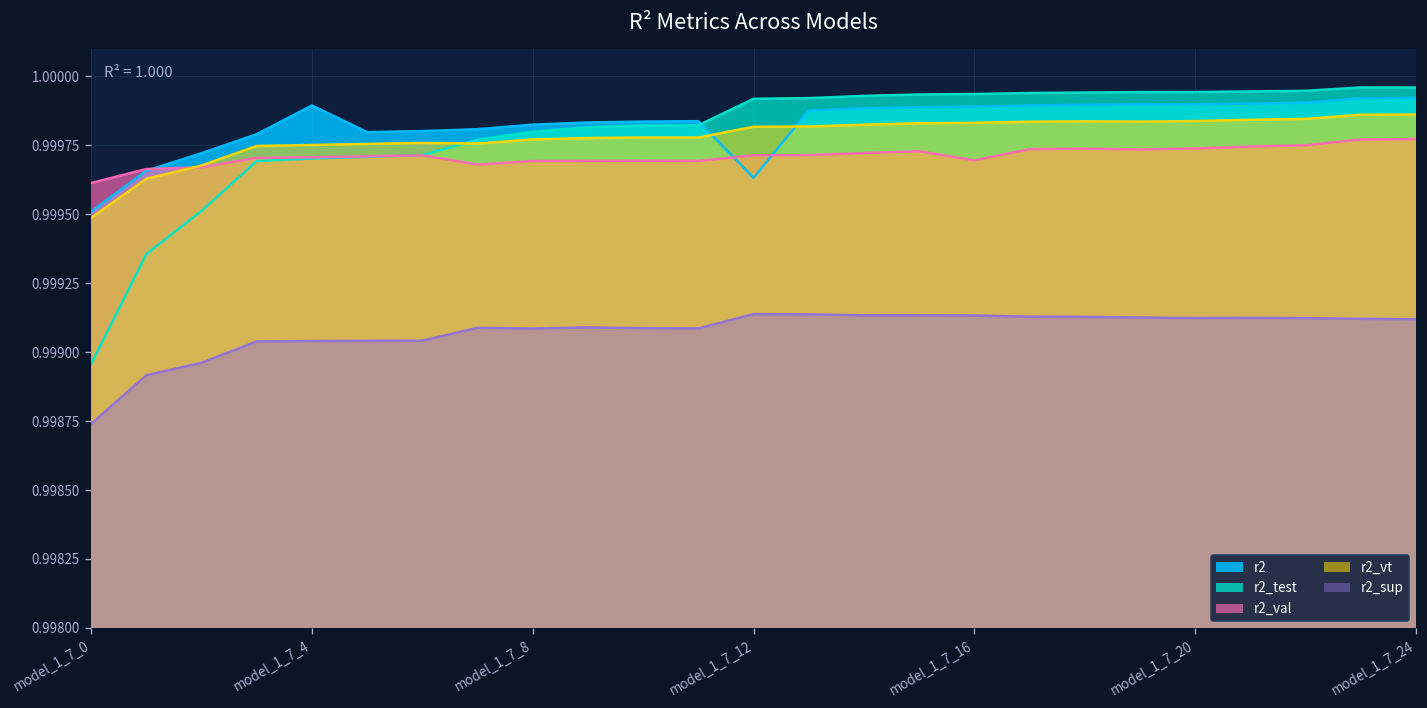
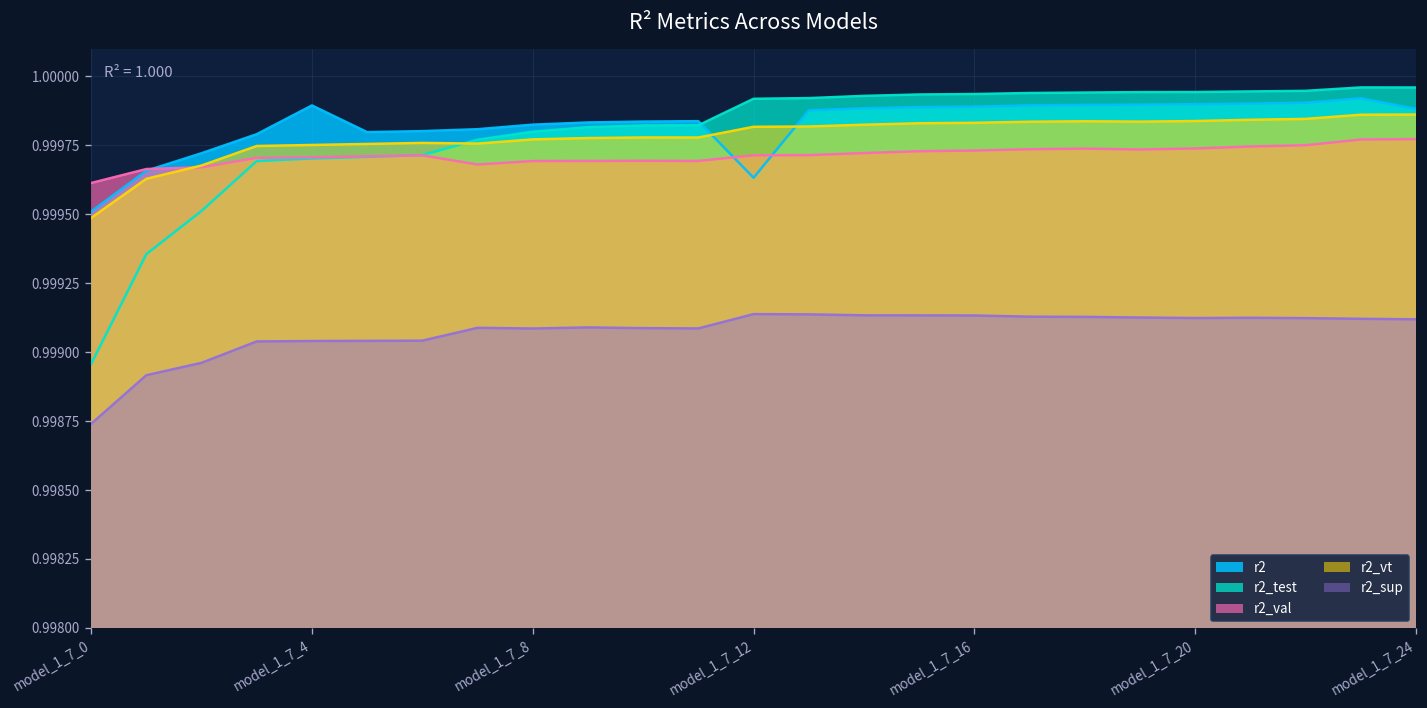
  {
    "r2": {
      "model_1_7_0": 0.99951,
      "model_1_7_4": 0.99989,
      "model_1_7_8": 0.99982,
      "model_1_7_12": 0.99963,
      "model_1_7_16": 0.99989,
      "model_1_7_20": 0.99990,
-     "model_1_7_24": 0.99992
+     "model_1_7_24": 0.99988
    },
    "r2_test": {
      "model_1_7_0": 0.99896,
      "model_1_7_8": 0.99980,
      "model_1_7_12": 0.99992,
      "model_1_7_16": 0.99994,
      "model_1_7_20": 0.99994,
      "model_1_7_24": 0.99996
    },
    "r2_val": {
      "model_1_7_0": 0.99961,
      "model_1_7_8": 0.99969,
      "model_1_7_12": 0.99971,
-     "model_1_7_16": 0.99970,
+     "model_1_7_16": 0.99973,
      "model_1_7_20": 0.99974,
      "model_1_7_24": 0.99977
    },
    "r2_vt": {
      "model_1_7_0": 0.99949,
      "model_1_7_4": 0.99975,
      "model_1_7_8": 0.99977,
      "model_1_7_12": 0.99982,
      "model_1_7_16": 0.99983,
      "model_1_7_20": 0.99984,
      "model_1_7_24": 0.99986
    },
    "r2_sup": {
      "model_1_7_0": 0.99874,
      "model_1_7_4": 0.99904,
      "model_1_7_8": 0.99909,
      "model_1_7_12": 0.99914,
      "model_1_7_16": 0.99913,
      "model_1_7_20": 0.99912,
      "model_1_7_24": 0.99912
    }
  }
